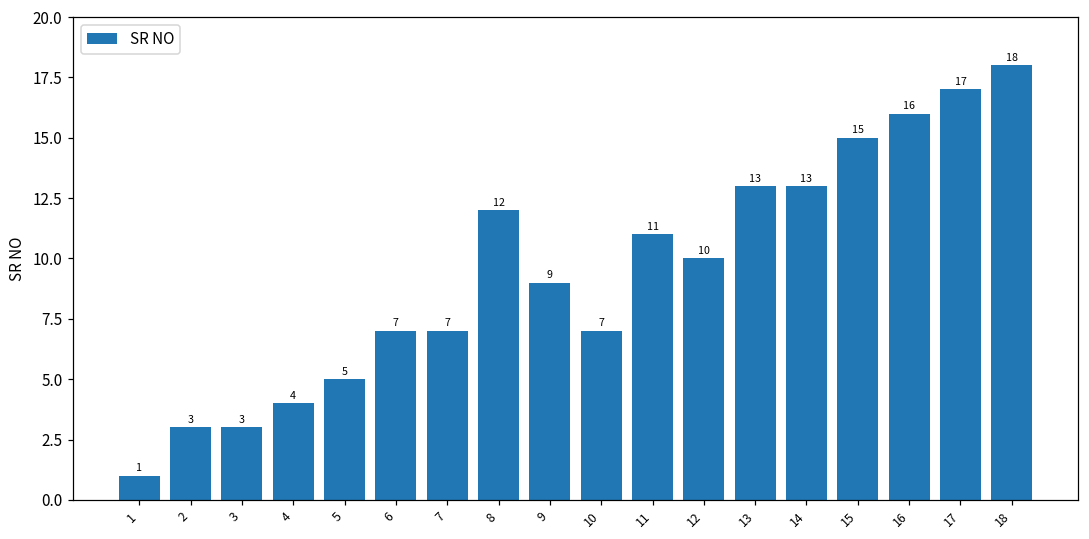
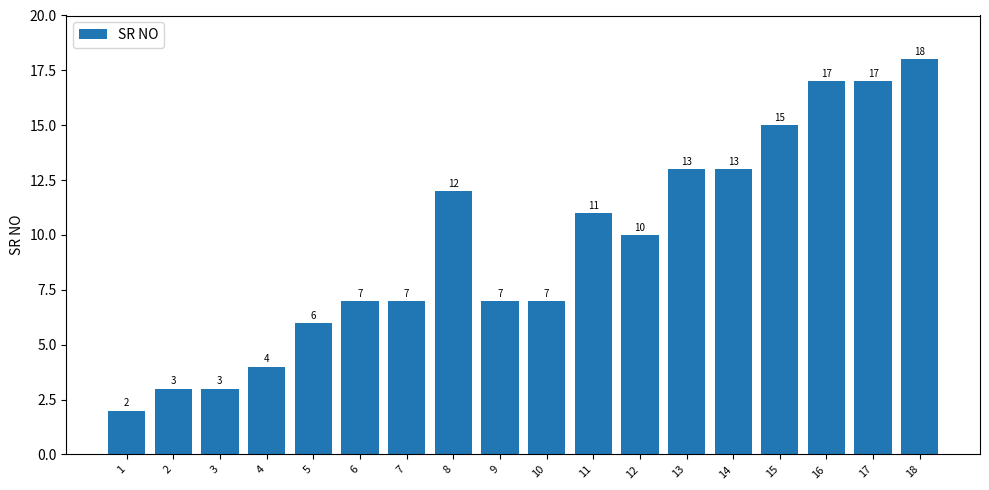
  {
-   "1": 1,
+   "1": 2,
    "2": 3,
    "3": 3,
    "4": 4,
-   "5": 5,
+   "5": 6,
    "6": 7,
    "7": 7,
    "8": 12,
-   "9": 9,
+   "9": 7,
    "10": 7,
    "11": 11,
    "12": 10,
    "13": 13,
    "14": 13,
    "15": 15,
-   "16": 16,
+   "16": 17,
    "17": 17,
    "18": 18
  }
